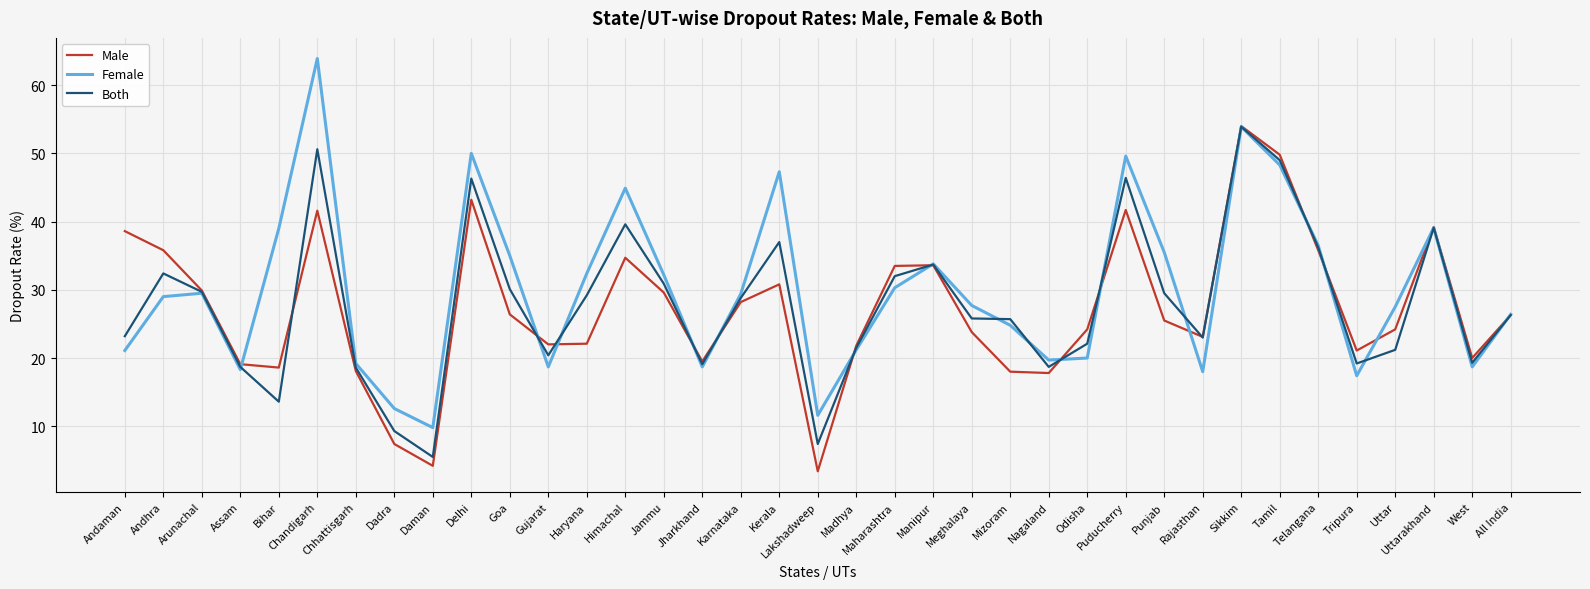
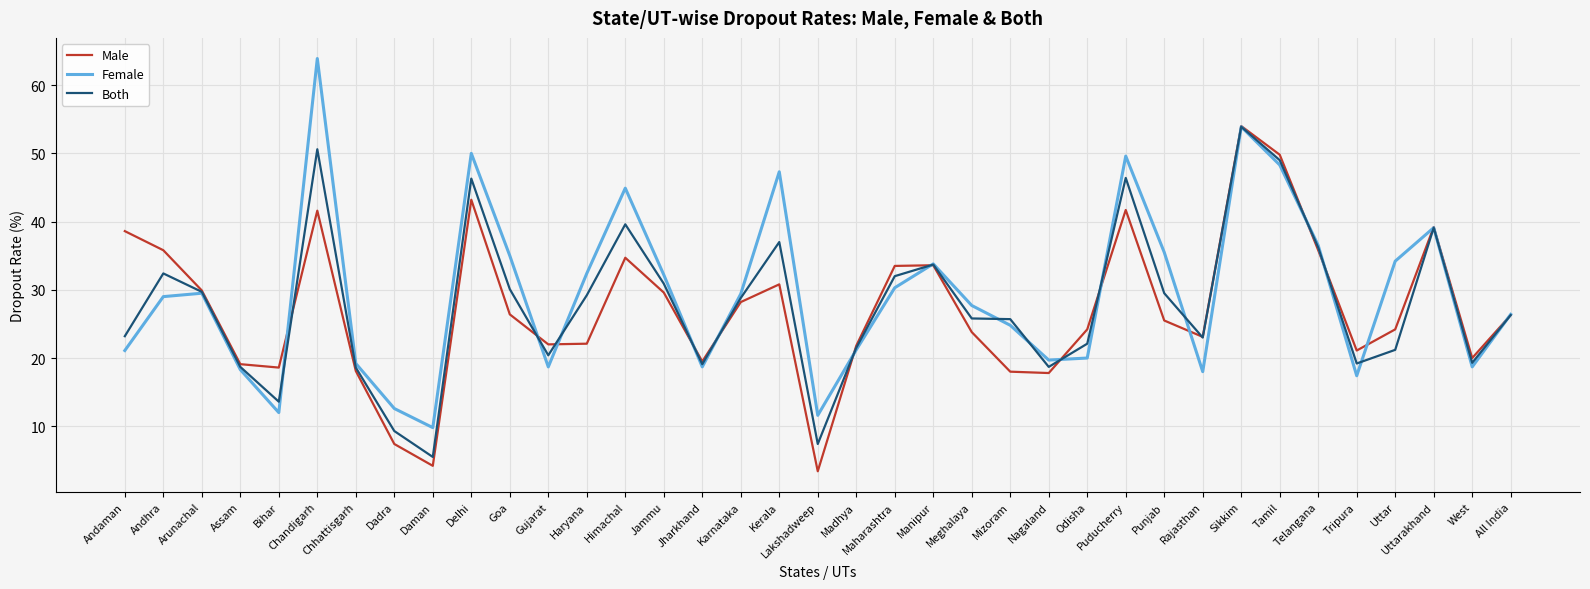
  {
    "Male": {
      "Andaman": 39,
      "Andhra": 36,
      "Assam": 19,
      "Bihar": 19,
      "Chandigarh": 42,
      "Chhattisgarh": 18,
      "Dadra": 7,
      "Daman": 4,
      "Delhi": 43,
      "Goa": 26,
      "Gujarat": 22,
      "Haryana": 22,
      "Himachal": 35,
      "Jammu": 30,
      "Jharkhand": 20,
      "Karnataka": 28,
      "Kerala": 31,
      "Lakshadweep": 3,
      "Maharashtra": 34,
      "Meghalaya": 24,
      "Mizoram": 18,
      "Nagaland": 18,
      "Odisha": 24,
      "Puducherry": 42,
      "Punjab": 26,
      "Tamil": 50,
      "Telangana": 36,
      "Tripura": 21,
      "Uttar": 24,
      "West": 20
    },
    "Female": {
      "Andaman": 21,
      "Andhra": 29,
      "Assam": 18,
-     "Bihar": 39,
+     "Bihar": 12,
      "Chandigarh": 64,
      "Chhattisgarh": 19,
      "Dadra": 13,
      "Daman": 10,
      "Delhi": 50,
      "Goa": 35,
      "Gujarat": 19,
      "Haryana": 32,
      "Himachal": 45,
      "Jammu": 32,
      "Jharkhand": 19,
      "Karnataka": 29,
      "Kerala": 47,
      "Lakshadweep": 12,
      "Maharashtra": 30,
      "Meghalaya": 28,
      "Mizoram": 25,
      "Nagaland": 20,
      "Odisha": 20,
      "Puducherry": 50,
      "Punjab": 36,
      "Rajasthan": 18,
      "Tamil": 48,
      "Tripura": 17,
-     "Uttar": 28,
+     "Uttar": 34,
      "West": 19
    },
    "Both": {
      "Andaman": 23,
      "Andhra": 32,
      "Assam": 19,
      "Bihar": 14,
      "Chandigarh": 51,
      "Chhattisgarh": 19,
      "Dadra": 9,
      "Daman": 6,
      "Delhi": 46,
      "Goa": 30,
      "Gujarat": 20,
      "Haryana": 29,
      "Himachal": 40,
      "Jammu": 31,
      "Jharkhand": 19,
      "Karnataka": 29,
      "Kerala": 37,
      "Lakshadweep": 7,
      "Maharashtra": 32,
      "Meghalaya": 26,
      "Mizoram": 26,
      "Nagaland": 19,
      "Odisha": 22,
      "Puducherry": 46,
      "Punjab": 30,
      "Tamil": 49,
      "Tripura": 19,
      "Uttar": 21,
      "West": 19
    }
  }
